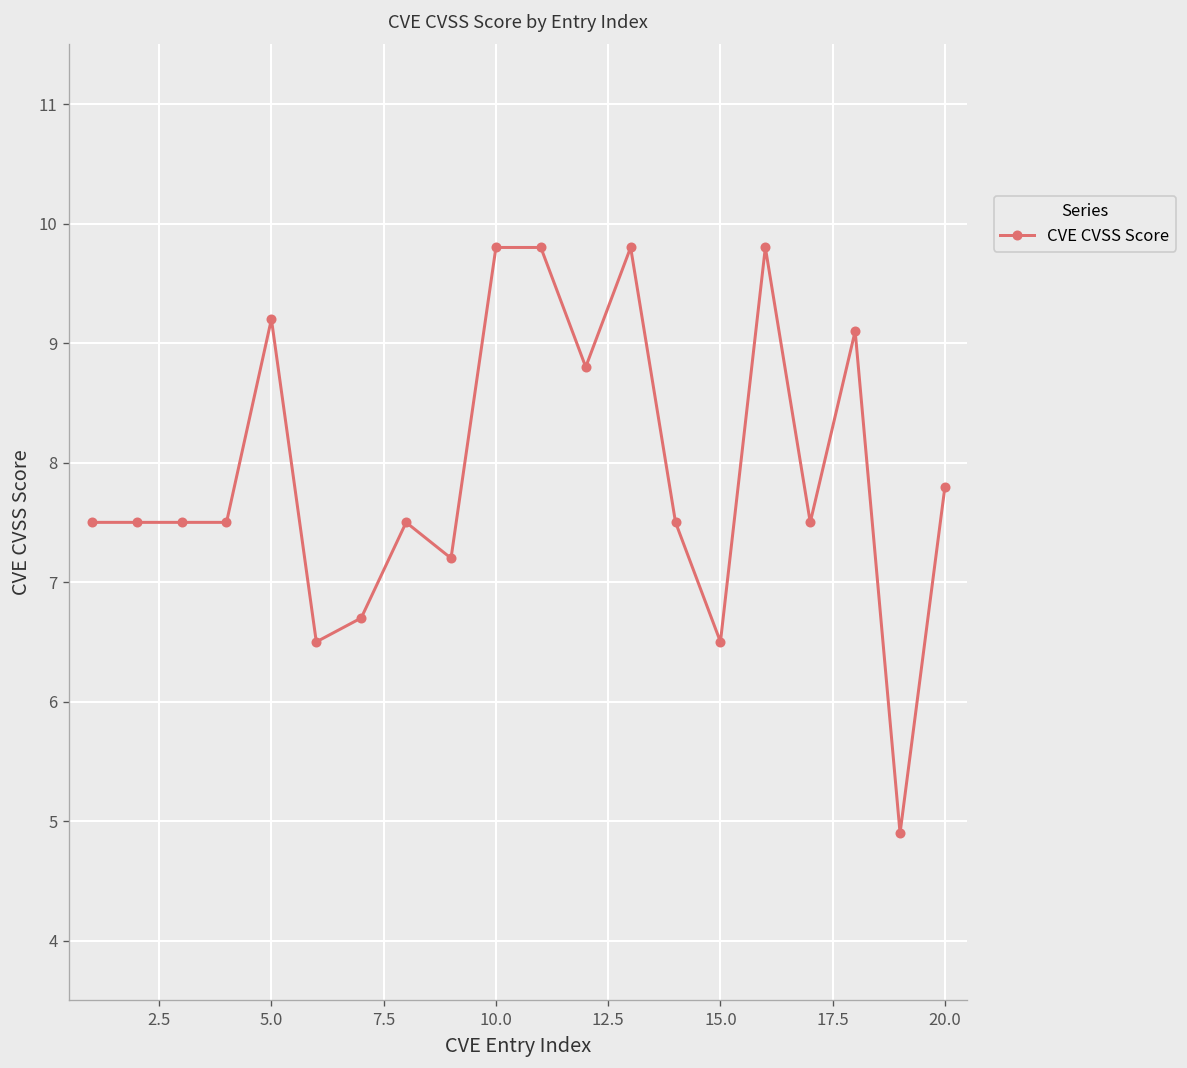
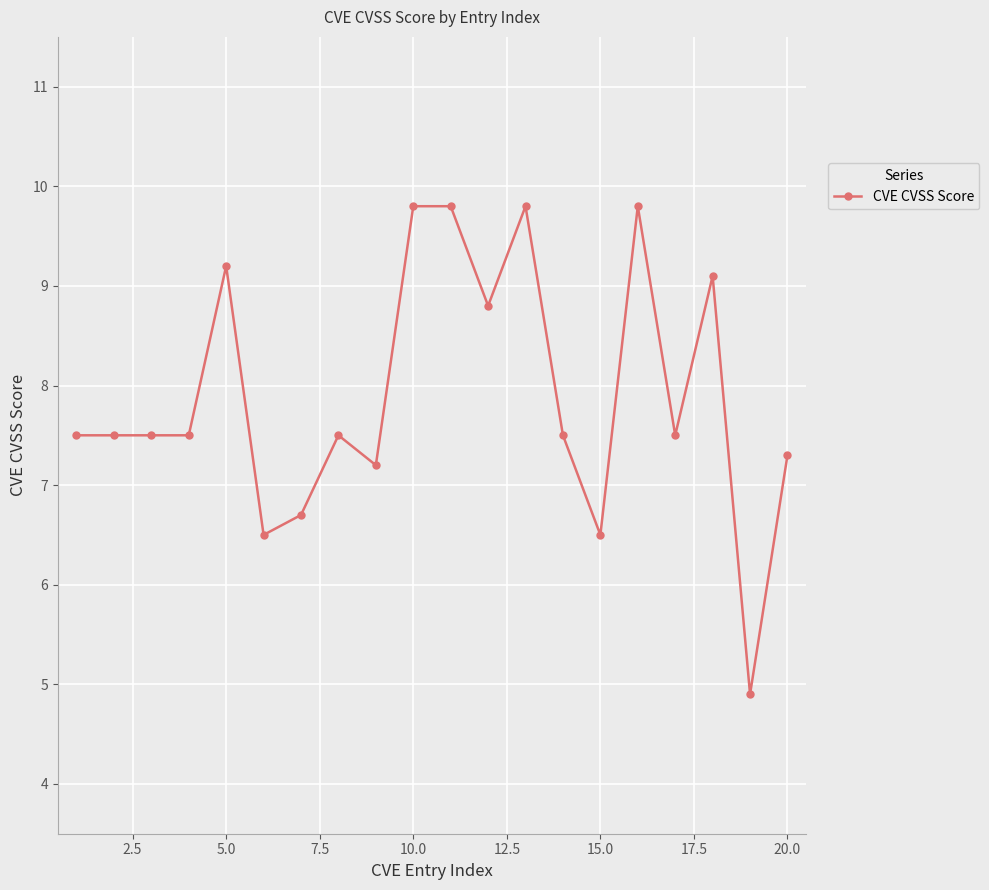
  {
    "5.0": 9.2,
    "10.0": 9.8,
    "15.0": 6.5,
-   "20.0": 7.8
+   "20.0": 7.3
  }
